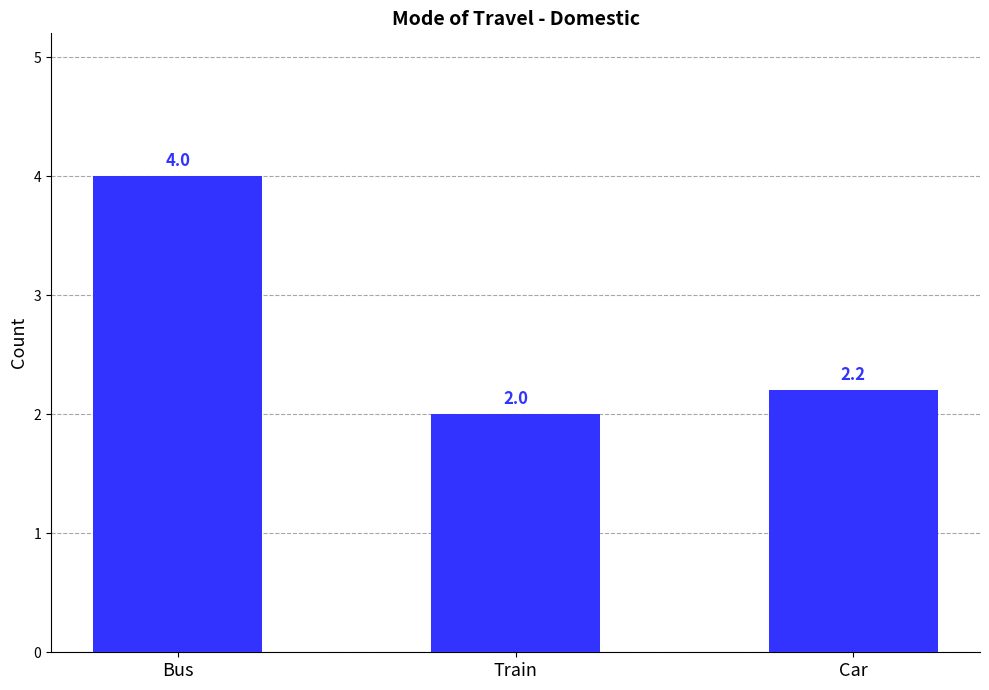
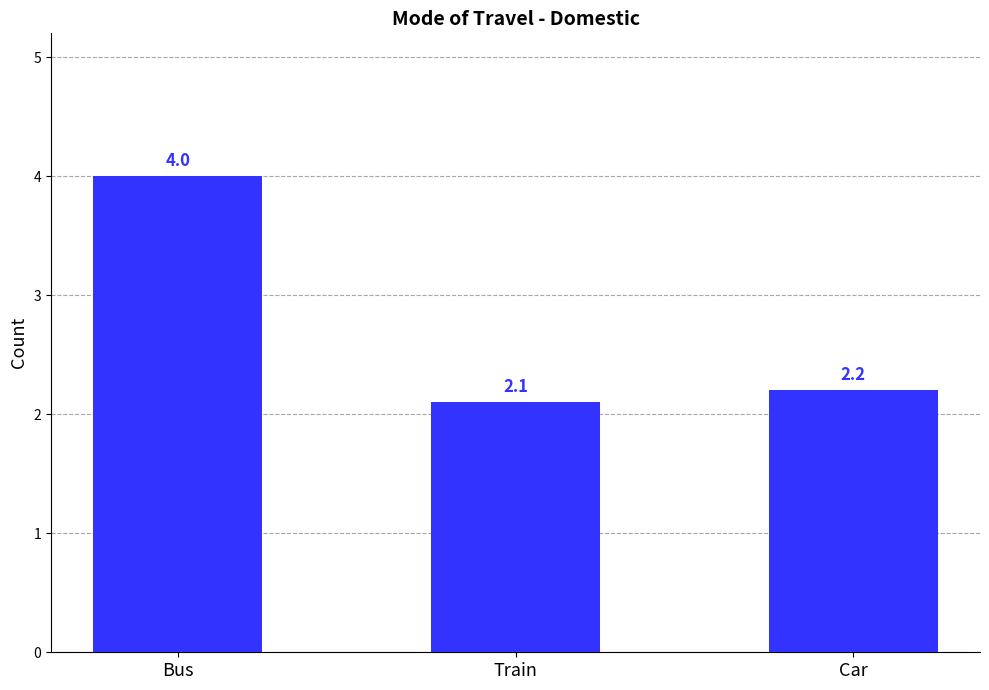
  {
    "Bus": 4.0,
-   "Train": 2.0,
+   "Train": 2.1,
    "Car": 2.2
  }
